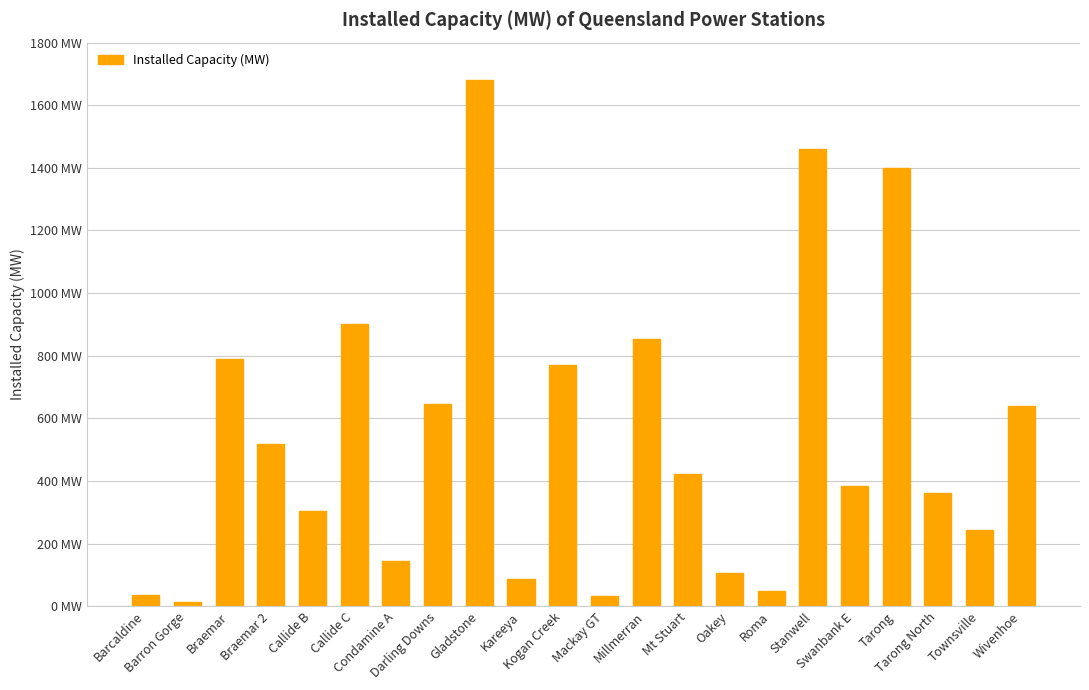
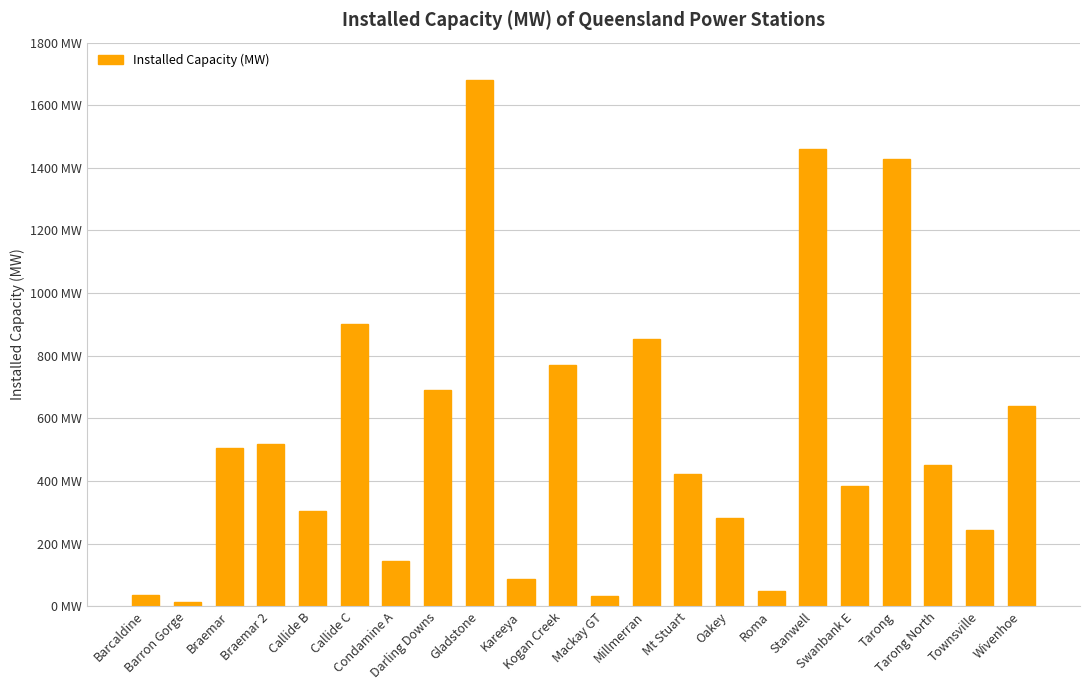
  {
    "Barcaldine": "40 MW",
    "Barron Gorge": "10 MW",
-   "Braemar": "790 MW",
+   "Braemar": "500 MW",
    "Braemar 2": "520 MW",
    "Callide B": "300 MW",
    "Callide C": "900 MW",
    "Condamine A": "140 MW",
-   "Darling Downs": "640 MW",
+   "Darling Downs": "690 MW",
    "Gladstone": "1680 MW",
    "Kareeya": "90 MW",
    "Kogan Creek": "770 MW",
    "Mackay GT": "30 MW",
    "Millmerran": "850 MW",
    "Mt Stuart": "420 MW",
-   "Oakey": "110 MW",
+   "Oakey": "280 MW",
    "Roma": "50 MW",
    "Stanwell": "1460 MW",
    "Swanbank E": "390 MW",
-   "Tarong": "1400 MW",
-   "Tarong North": "360 MW",
+   "Tarong": "1430 MW",
+   "Tarong North": "450 MW",
    "Townsville": "240 MW",
    "Wivenhoe": "640 MW"
  }
